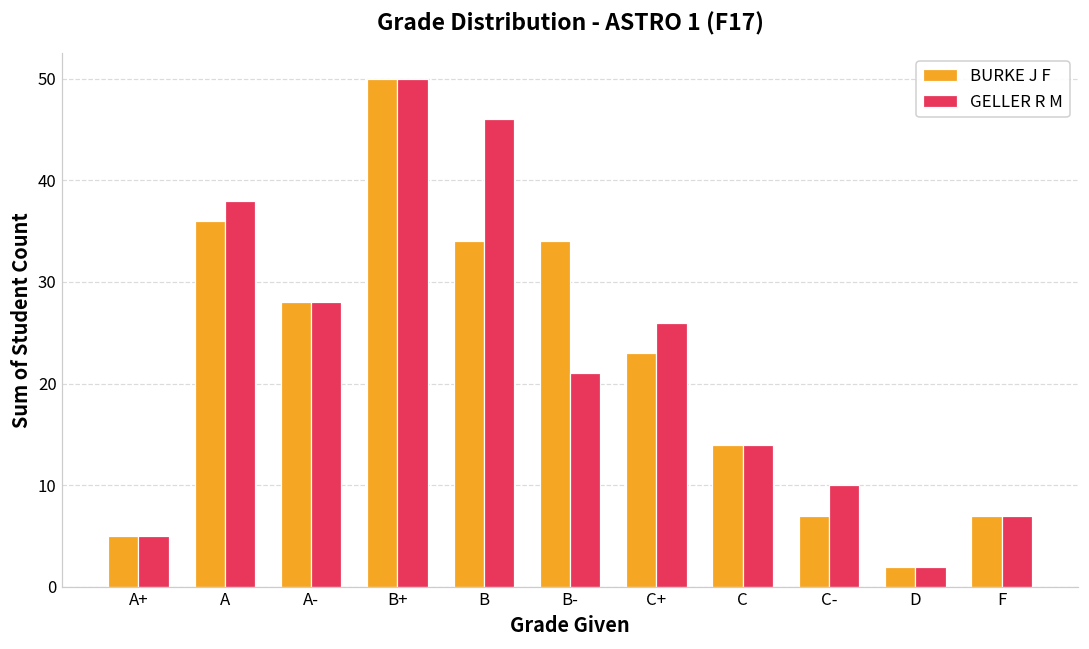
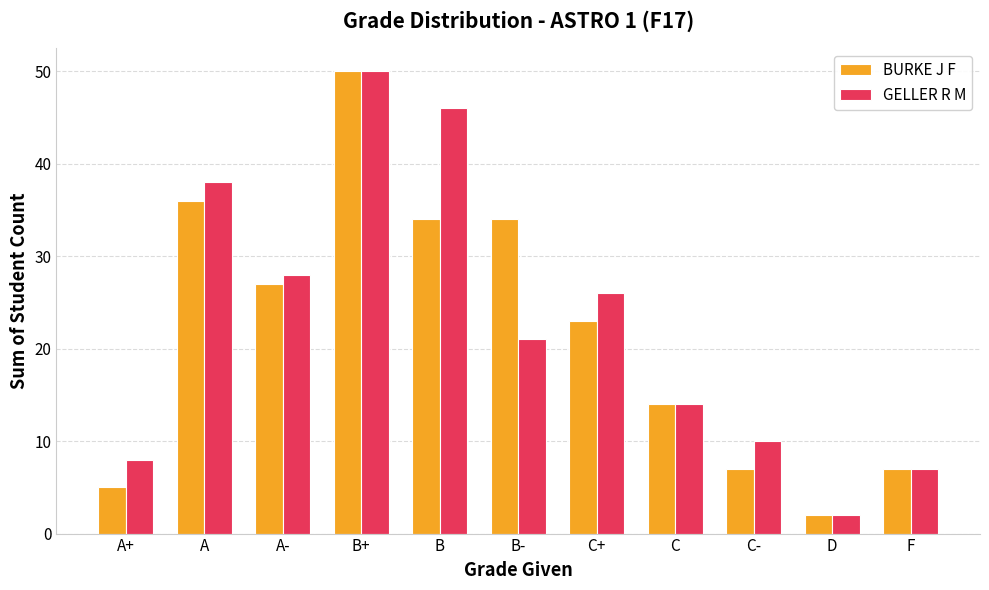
  {
    "BURKE J F": {
      "A+": 5,
      "A": 36,
-     "A-": 28,
+     "A-": 27,
      "B+": 50,
      "B": 34,
      "B-": 34,
      "C+": 23,
      "C": 14,
      "C-": 7,
      "D": 2,
      "F": 7
    },
    "GELLER R M": {
-     "A+": 5,
+     "A+": 8,
      "A": 38,
      "A-": 28,
      "B+": 50,
      "B": 46,
      "B-": 21,
      "C+": 26,
      "C": 14,
      "C-": 10,
      "D": 2,
      "F": 7
    }
  }
